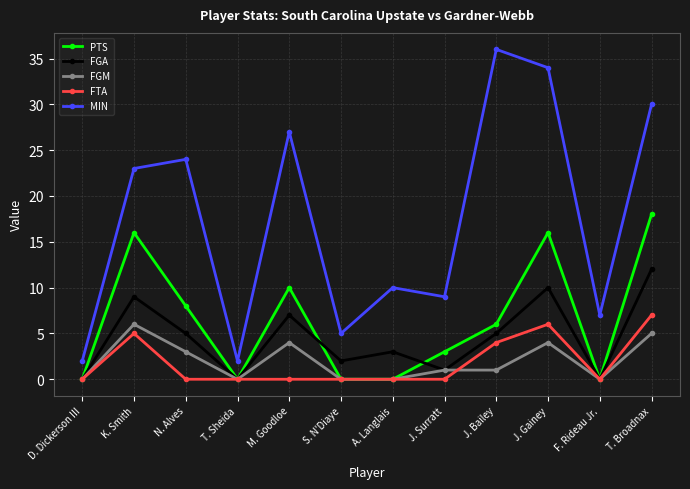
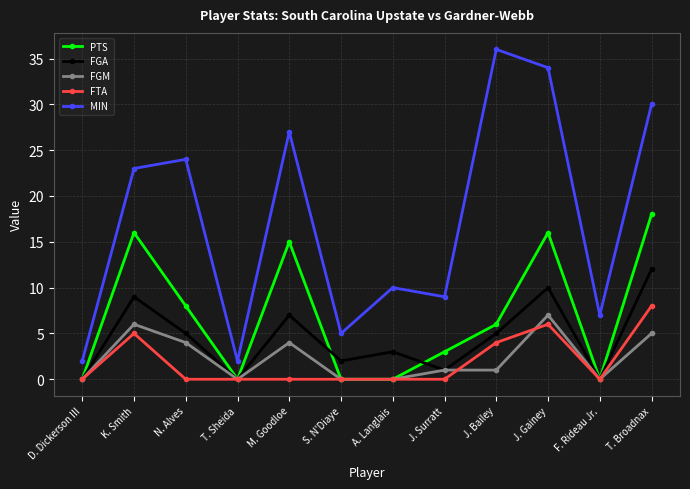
  {
    "PTS": {
      "K. Smith": 16,
      "N. Alves": 8,
-     "M. Goodloe": 10,
+     "M. Goodloe": 15,
      "J. Surratt": 3,
      "J. Bailey": 6,
      "J. Gainey": 16,
      "T. Broadnax": 18
    },
    "FGA": {
      "K. Smith": 9,
      "N. Alves": 5,
      "M. Goodloe": 7,
      "S. N'Diaye": 2,
      "A. Langlais": 3,
      "J. Bailey": 5,
      "J. Gainey": 10,
      "T. Broadnax": 12
    },
    "FGM": {
      "K. Smith": 6,
-     "N. Alves": 3,
+     "N. Alves": 4,
      "M. Goodloe": 4,
      "J. Bailey": 1,
-     "J. Gainey": 4,
+     "J. Gainey": 7,
      "T. Broadnax": 5
    },
    "FTA": {
      "K. Smith": 5,
      "N. Alves": 0,
      "M. Goodloe": 0,
      "J. Surratt": 0,
      "J. Bailey": 4,
      "J. Gainey": 6,
-     "T. Broadnax": 7
+     "T. Broadnax": 8
    },
    "MIN": {
      "D. Dickerson III": 2,
      "K. Smith": 23,
      "N. Alves": 24,
      "T. Sheida": 2,
      "M. Goodloe": 27,
      "S. N'Diaye": 5,
      "A. Langlais": 10,
      "J. Surratt": 9,
      "J. Bailey": 36,
      "J. Gainey": 34,
      "F. Rideau Jr.": 7,
      "T. Broadnax": 30
    }
  }
